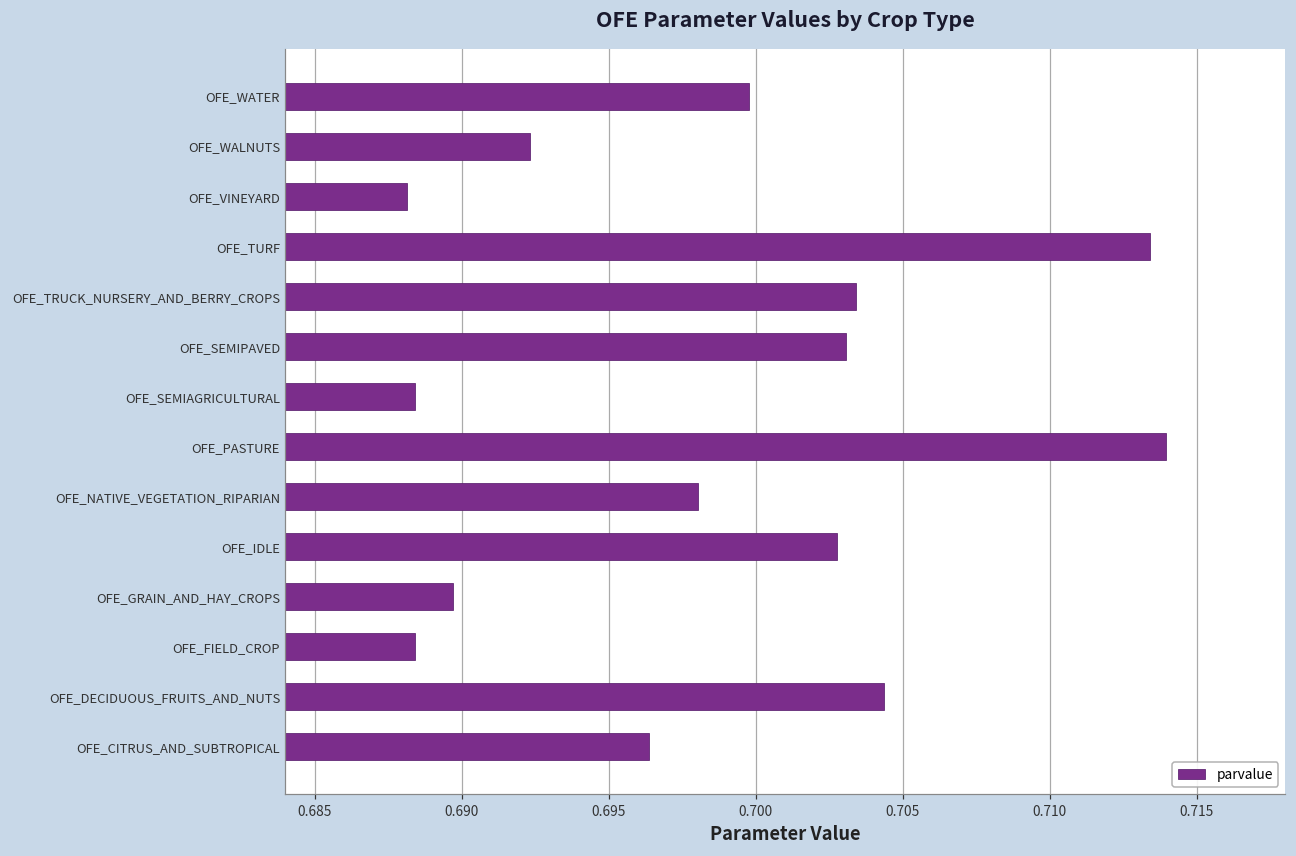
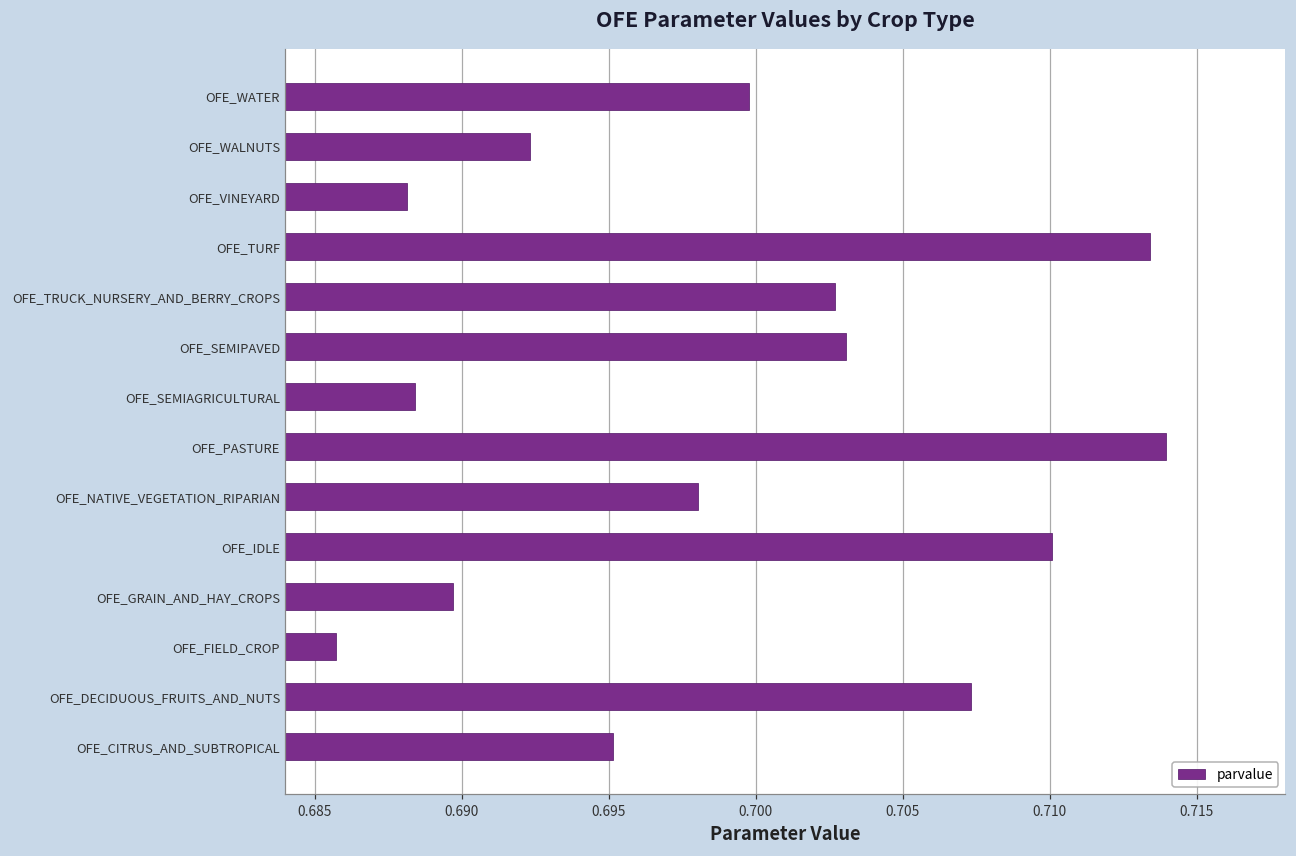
  {
    "OFE_WATER": 0.6998,
    "OFE_WALNUTS": 0.6923,
    "OFE_VINEYARD": 0.6881,
    "OFE_TURF": 0.7134,
-   "OFE_TRUCK_NURSERY_AND_BERRY_CROPS": 0.7034,
+   "OFE_TRUCK_NURSERY_AND_BERRY_CROPS": 0.7027,
    "OFE_SEMIPAVED": 0.7031,
    "OFE_SEMIAGRICULTURAL": 0.6884,
    "OFE_PASTURE": 0.7140,
    "OFE_NATIVE_VEGETATION_RIPARIAN": 0.6980,
-   "OFE_IDLE": 0.7028,
+   "OFE_IDLE": 0.7101,
    "OFE_GRAIN_AND_HAY_CROPS": 0.6897,
-   "OFE_FIELD_CROP": 0.6884,
-   "OFE_DECIDUOUS_FRUITS_AND_NUTS": 0.7044,
-   "OFE_CITRUS_AND_SUBTROPICAL": 0.6964
+   "OFE_FIELD_CROP": 0.6857,
+   "OFE_DECIDUOUS_FRUITS_AND_NUTS": 0.7073,
+   "OFE_CITRUS_AND_SUBTROPICAL": 0.6951
  }
